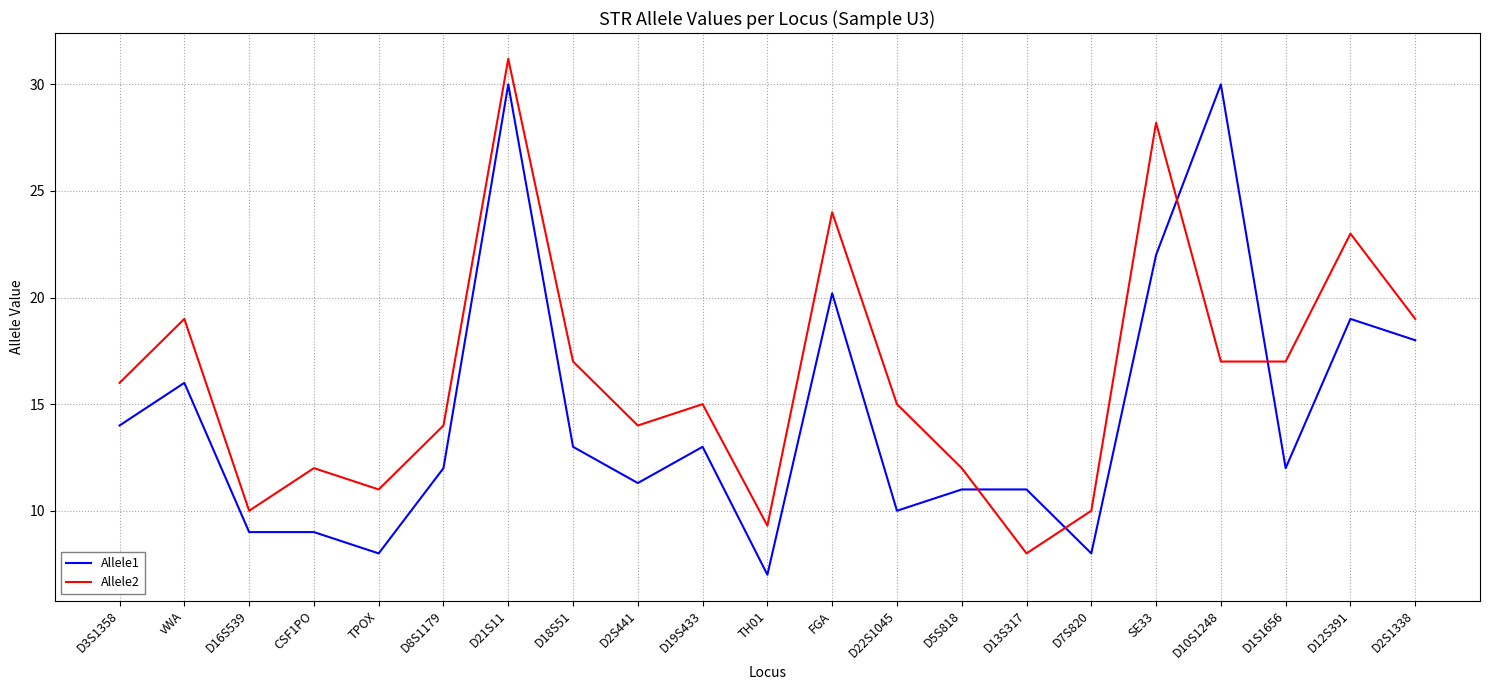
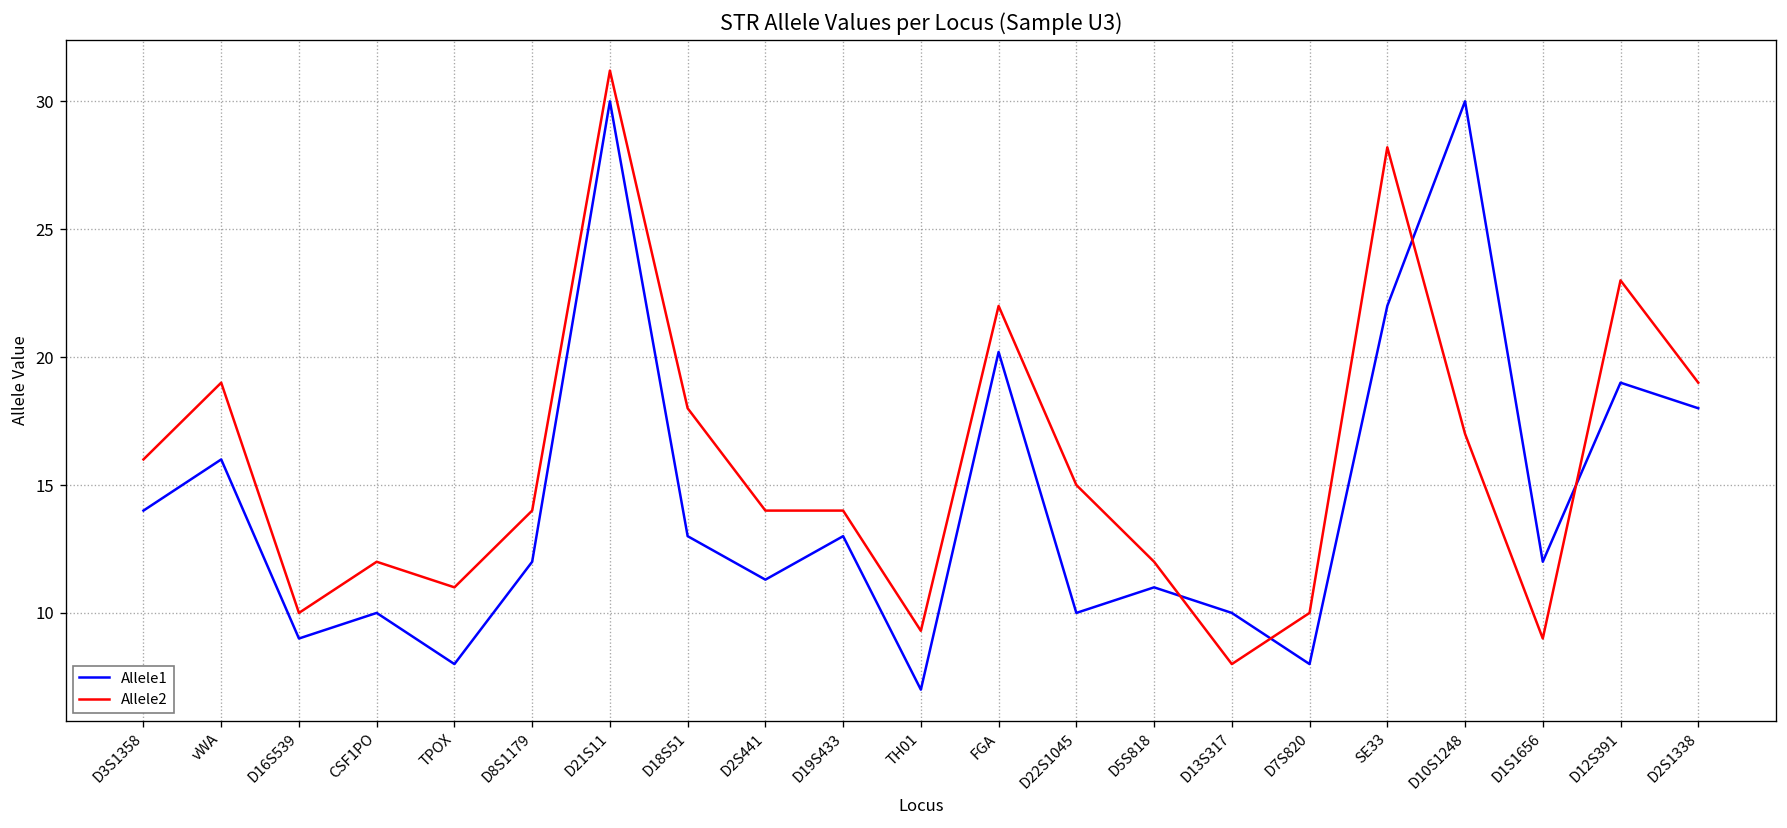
  {
    "Allele1": {
      "D3S1358": 14,
      "vWA": 16,
      "D16S539": 9,
-     "CSF1PO": 9,
+     "CSF1PO": 10,
      "TPOX": 8,
      "D8S1179": 12,
      "D21S11": 30,
      "D18S51": 13,
      "D2S441": 11.3,
      "D19S433": 13,
      "TH01": 7,
      "FGA": 20.2,
      "D22S1045": 10,
      "D5S818": 11,
-     "D13S317": 11,
+     "D13S317": 10,
      "D7S820": 8,
      "SE33": 22,
      "D10S1248": 30,
      "D1S1656": 12,
      "D12S391": 19,
      "D2S1338": 18
    },
    "Allele2": {
      "D3S1358": 16,
      "vWA": 19,
      "D16S539": 10,
      "CSF1PO": 12,
      "TPOX": 11,
      "D8S1179": 14,
      "D21S11": 31.2,
-     "D18S51": 17,
+     "D18S51": 18,
      "D2S441": 14,
-     "D19S433": 15,
+     "D19S433": 14,
      "TH01": 9.3,
-     "FGA": 24,
+     "FGA": 22,
      "D22S1045": 15,
      "D5S818": 12,
      "D13S317": 8,
      "D7S820": 10,
      "SE33": 28.2,
      "D10S1248": 17,
-     "D1S1656": 17,
+     "D1S1656": 9,
      "D12S391": 23,
      "D2S1338": 19
    }
  }
